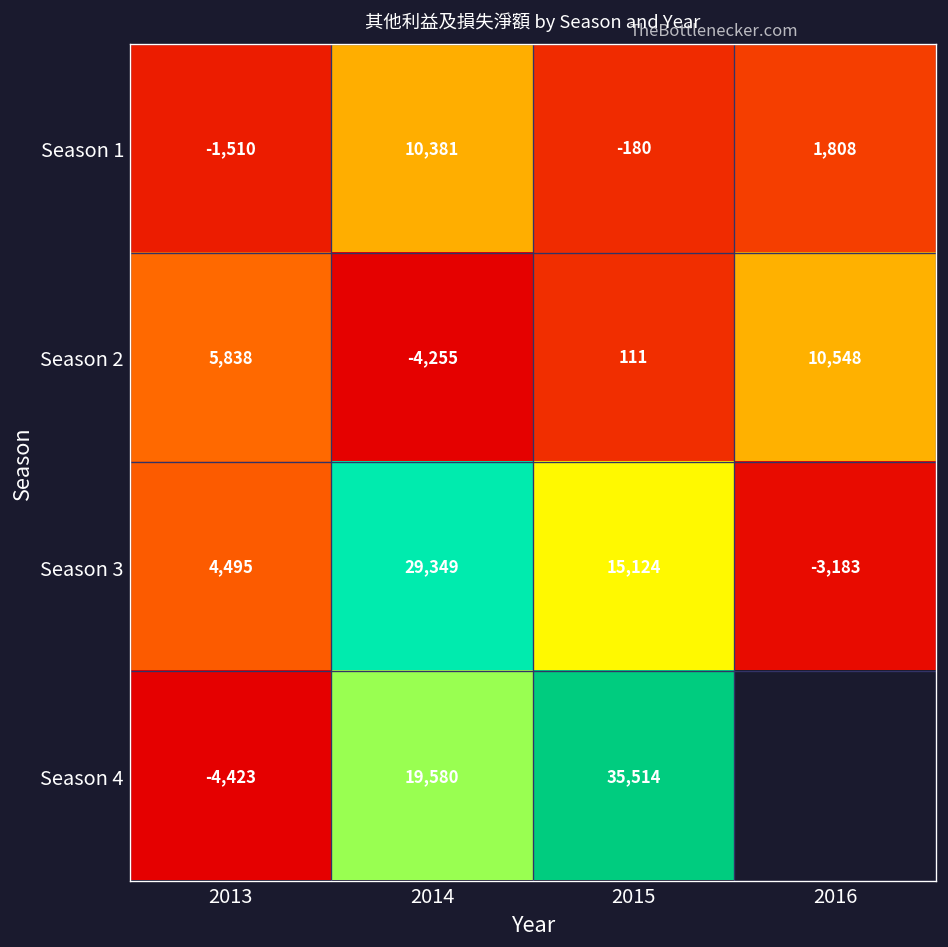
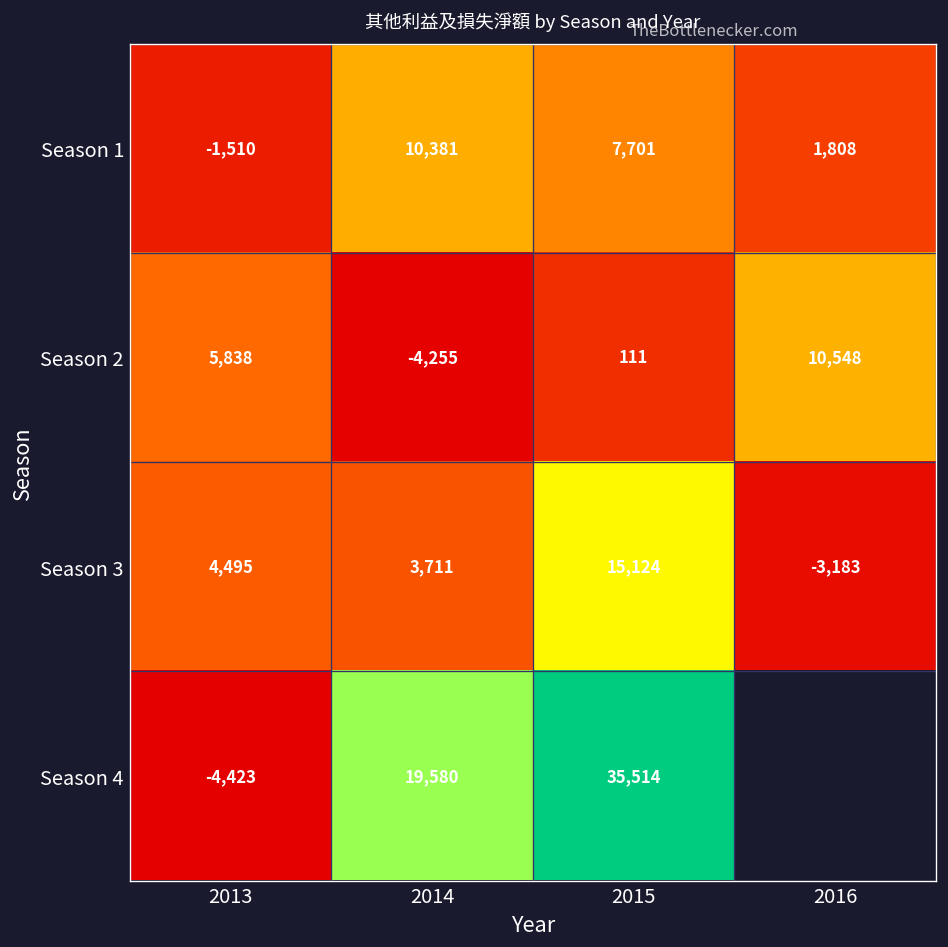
  {
    "Season 1": {
      "2013": "-1,510",
      "2014": "10,381",
-     "2015": "-180",
+     "2015": "7,701",
      "2016": "1,808"
    },
    "Season 2": {
      "2013": "5,838",
      "2014": "-4,255",
      "2015": "111",
      "2016": "10,548"
    },
    "Season 3": {
      "2013": "4,495",
-     "2014": "29,349",
+     "2014": "3,711",
      "2015": "15,124",
      "2016": "-3,183"
    },
    "Season 4": {
      "2013": "-4,423",
      "2014": "19,580",
      "2015": "35,514"
    }
  }
